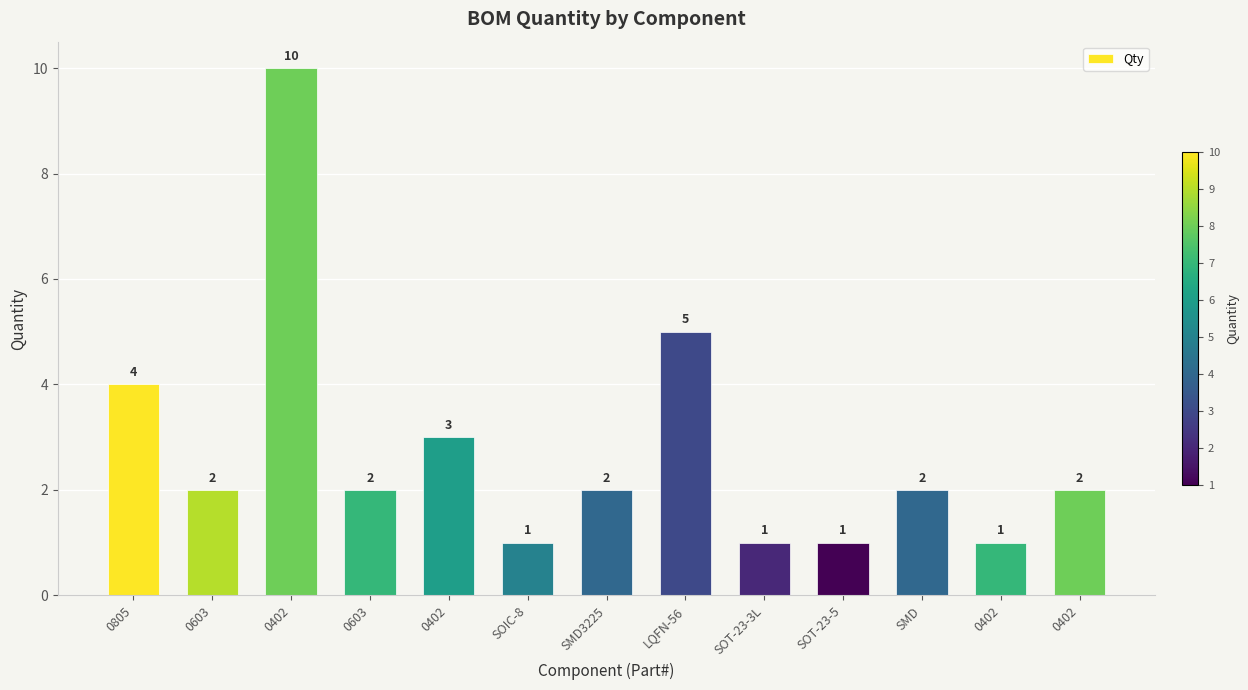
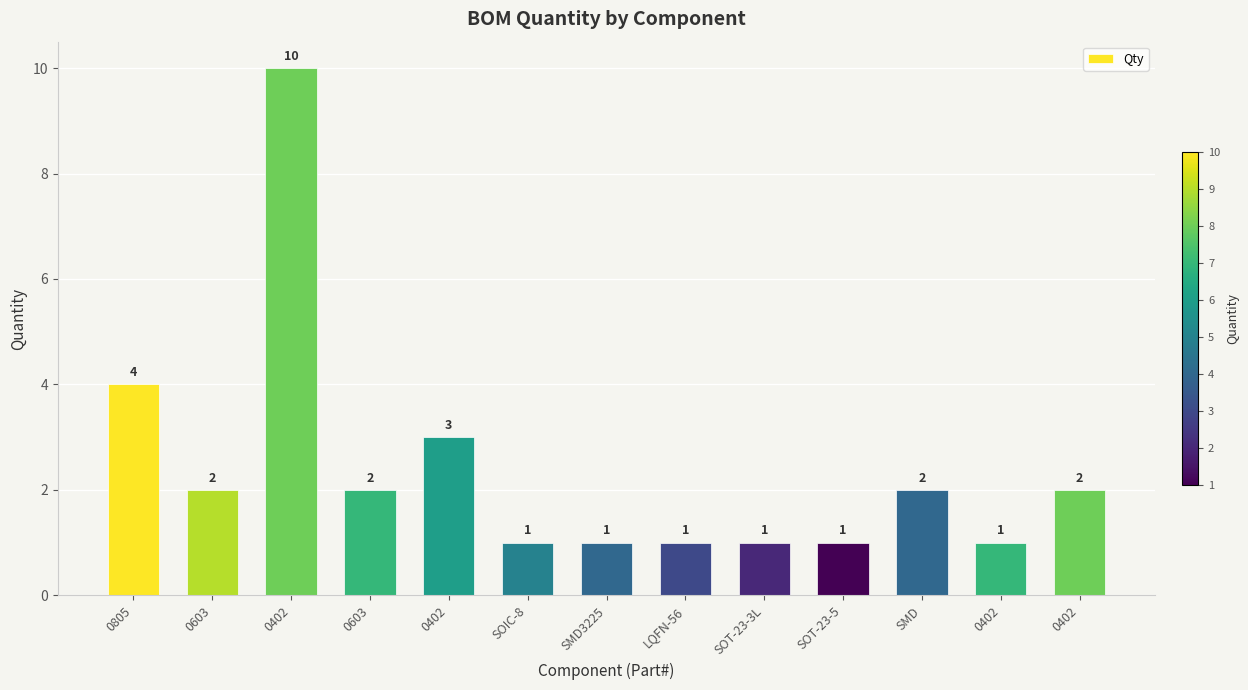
  {
    "0805": 4,
    "SOIC-8": 1,
-   "SMD3225": 2,
-   "LQFN-56": 5,
+   "SMD3225": 1,
+   "LQFN-56": 1,
    "SOT-23-3L": 1,
    "SOT-23-5": 1,
    "SMD": 2
  }
